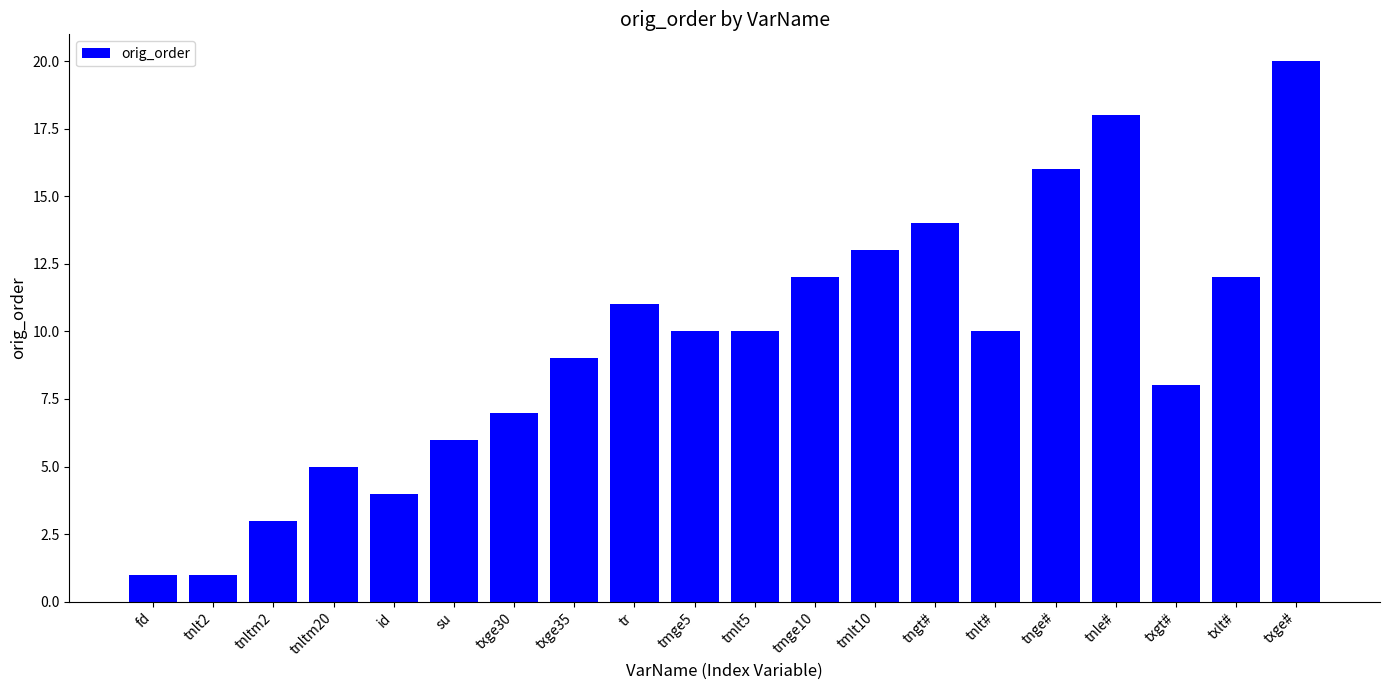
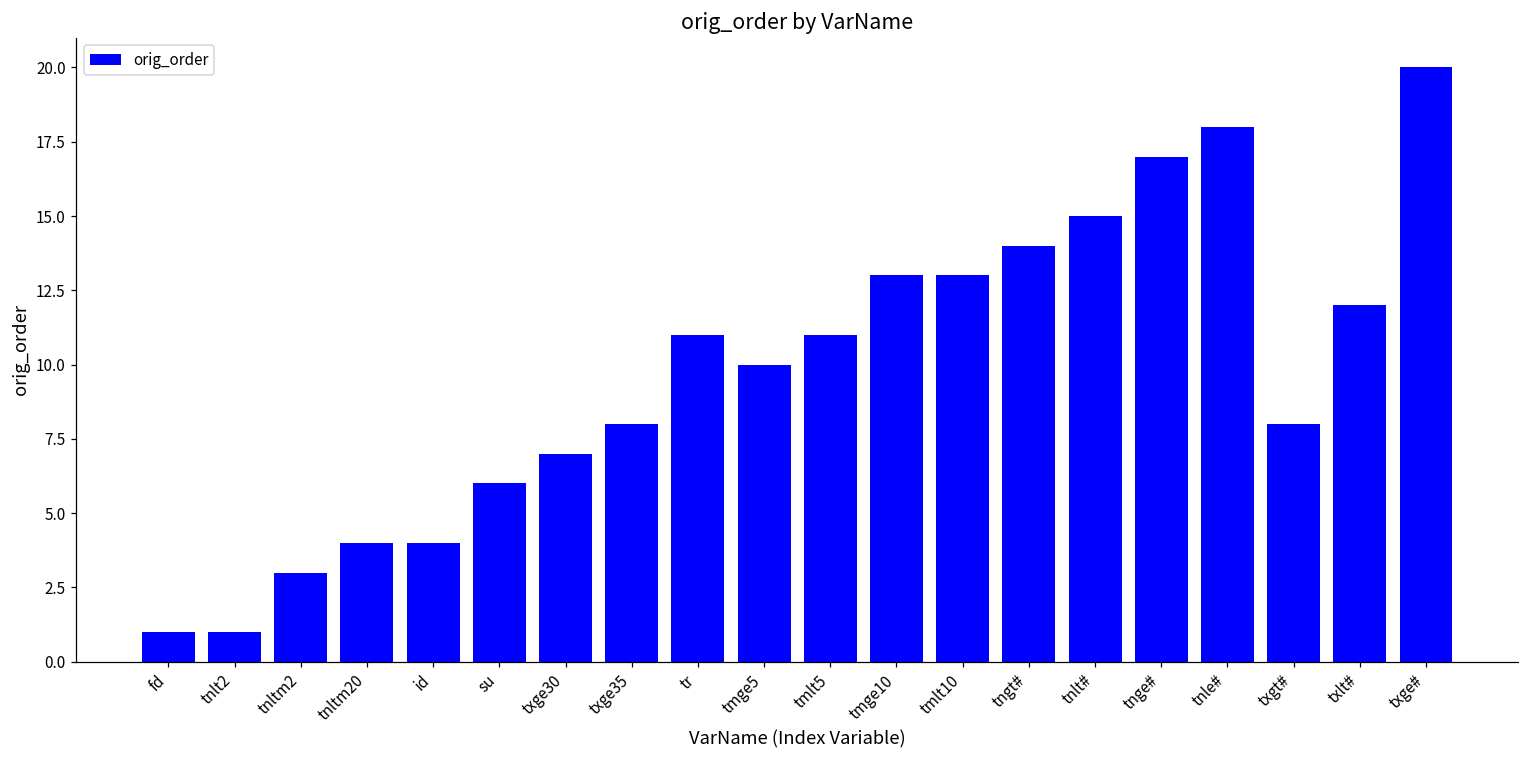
  {
    "fd": 1,
    "tnlt2": 1,
    "tnltm2": 3,
-   "tnltm20": 5,
+   "tnltm20": 4,
    "id": 4,
    "su": 6,
    "txge30": 7,
-   "txge35": 9,
+   "txge35": 8,
    "tr": 11,
    "tmge5": 10,
-   "tmlt5": 10,
-   "tmge10": 12,
+   "tmlt5": 11,
+   "tmge10": 13,
    "tmlt10": 13,
    "tngt#": 14,
-   "tnlt#": 10,
-   "tnge#": 16,
+   "tnlt#": 15,
+   "tnge#": 17,
    "tnle#": 18,
    "txgt#": 8,
    "txlt#": 12,
    "txge#": 20
  }
